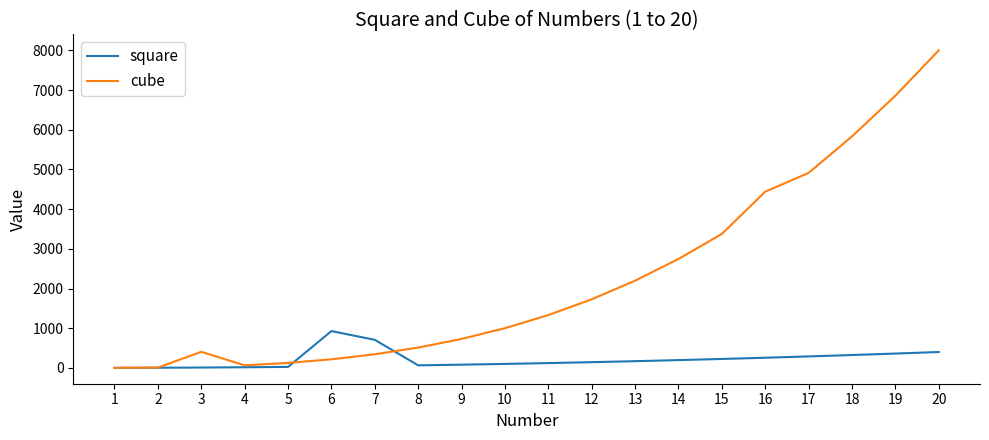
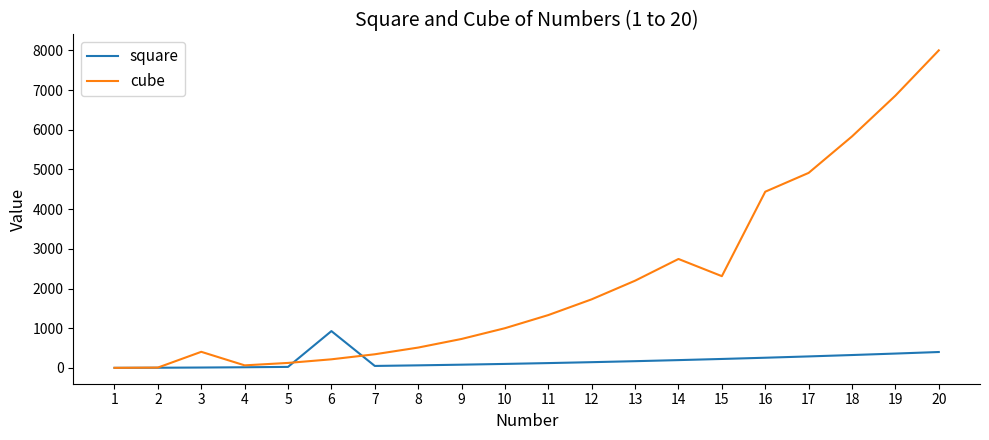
  {
    "square": {
      "3": 0,
      "5": 0,
      "6": 900,
-     "7": 700,
+     "7": 0,
      "8": 100,
      "9": 100,
      "10": 100,
      "11": 100,
      "12": 100,
      "13": 200,
      "14": 200,
      "15": 200,
      "16": 300,
      "17": 300,
      "18": 300,
      "19": 400,
      "20": 400
    },
    "cube": {
      "3": 400,
      "5": 100,
      "6": 200,
      "7": 300,
      "8": 500,
      "9": 700,
      "10": 1000,
      "11": 1300,
      "12": 1700,
      "13": 2200,
      "14": 2700,
-     "15": 3400,
+     "15": 2300,
      "16": 4400,
      "17": 4900,
      "18": 5800,
      "19": 6900,
      "20": 8000
    }
  }
